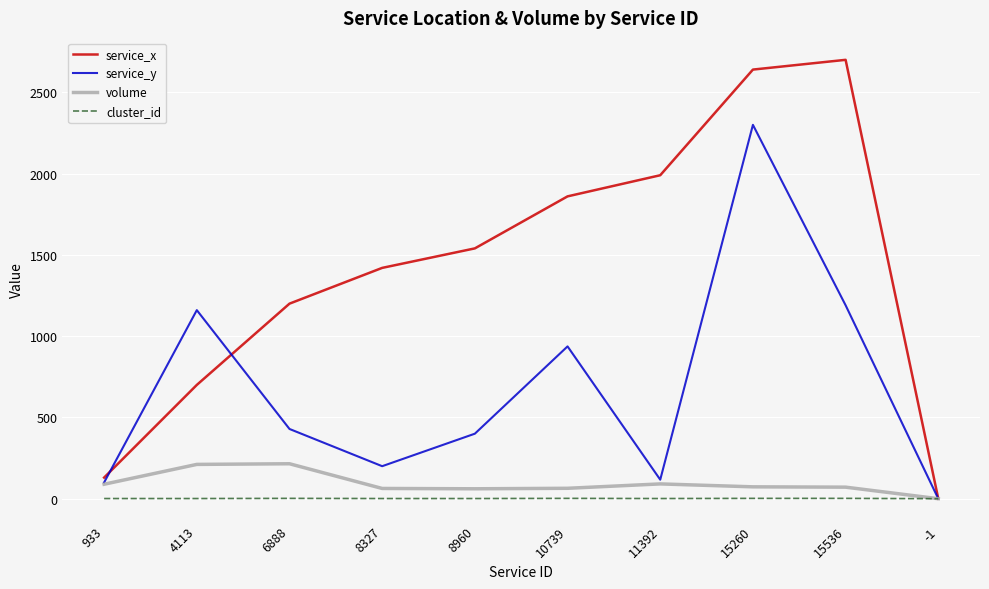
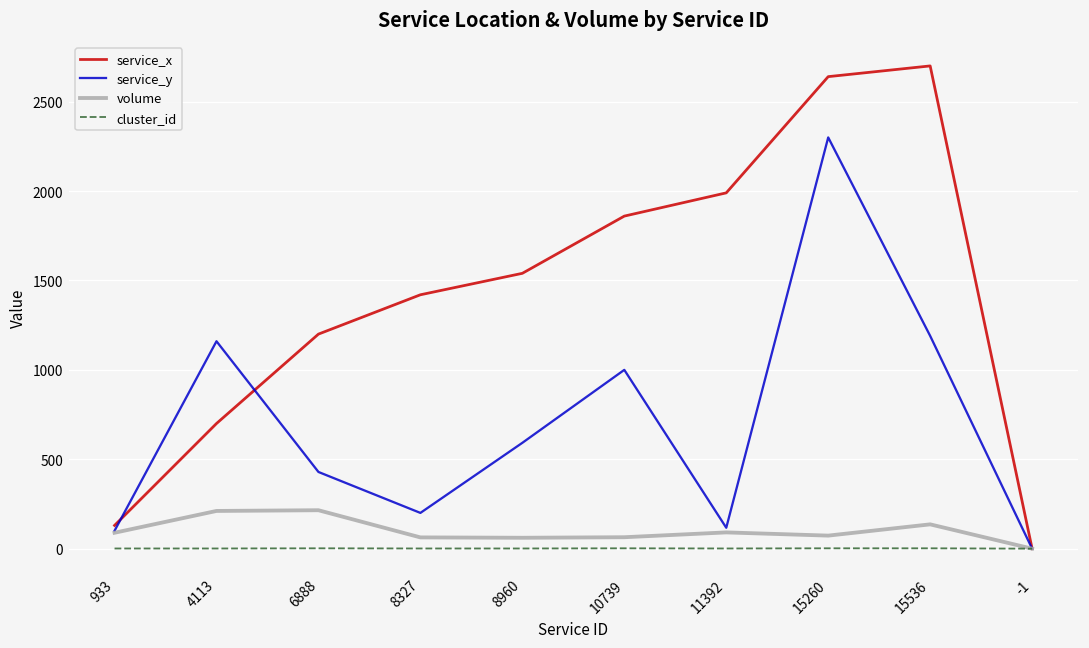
  {
    "service_x": {
      "933": 130,
      "4113": 700,
      "6888": 1200,
      "8327": 1420,
      "8960": 1540,
      "10739": 1860,
      "11392": 1990,
      "15260": 2640,
      "15536": 2700
    },
    "service_y": {
      "4113": 1160,
      "6888": 430,
      "8327": 200,
-     "8960": 400,
-     "10739": 940,
+     "8960": 590,
+     "10739": 1000,
      "11392": 120,
      "15260": 2300,
      "15536": 1190
    },
    "volume": {
      "4113": 210,
      "6888": 220,
      "8327": 60,
      "8960": 60,
      "10739": 60,
      "11392": 90,
      "15260": 70,
-     "15536": 70
+     "15536": 140
    },
    "cluster_id": {
      "933": 0,
      "4113": 0,
      "6888": 0,
      "8327": 0,
      "8960": 0,
      "10739": 0,
      "11392": 0,
      "15260": 0,
      "15536": 0
    }
  }
